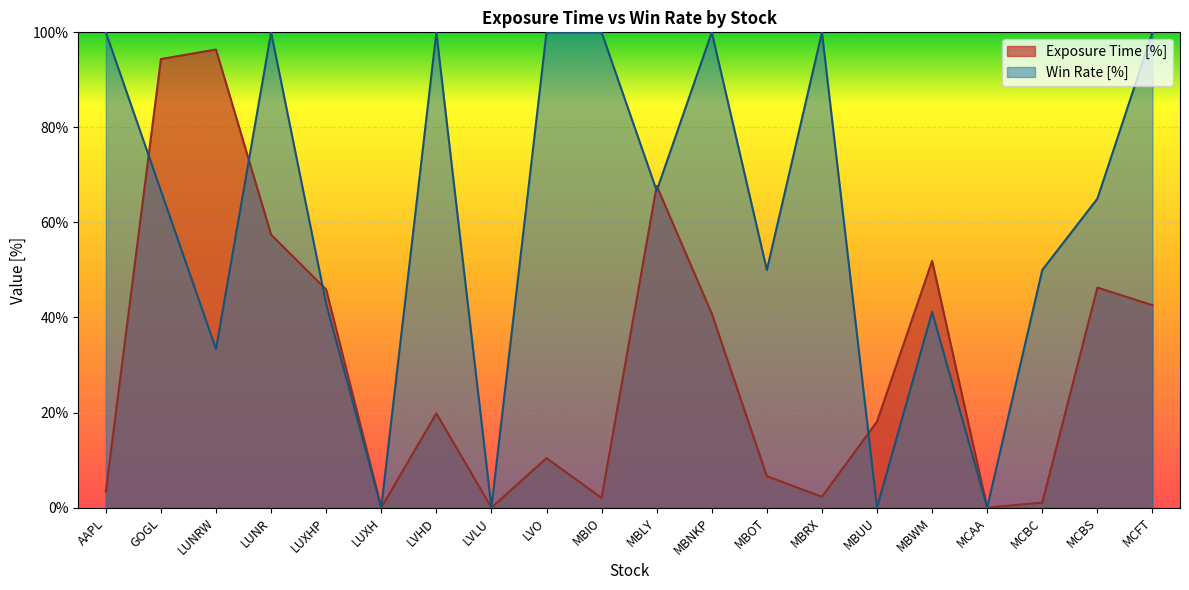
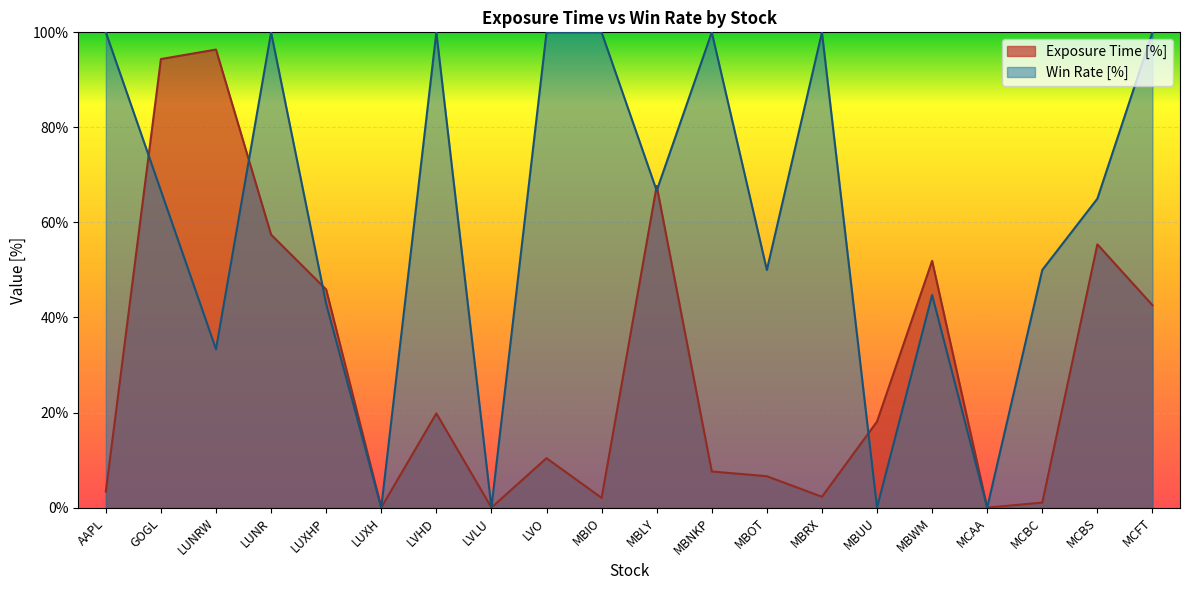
  {
    "Exposure Time [%]": {
      "AAPL": "3%",
      "GOGL": "94%",
      "LUNRW": "96%",
      "LUNR": "57%",
      "LUXHP": "46%",
      "LVHD": "20%",
      "LVO": "10%",
      "MBIO": "2%",
      "MBLY": "68%",
-     "MBNKP": "41%",
+     "MBNKP": "8%",
      "MBOT": "7%",
      "MBRX": "2%",
      "MBUU": "18%",
      "MBWM": "52%",
      "MCBC": "1%",
-     "MCBS": "46%",
+     "MCBS": "55%",
      "MCFT": "43%"
    },
    "Win Rate [%]": {
      "AAPL": "100%",
      "GOGL": "67%",
      "LUNRW": "33%",
      "LUNR": "100%",
      "LUXHP": "43%",
      "LVHD": "100%",
      "LVO": "100%",
      "MBIO": "100%",
      "MBLY": "67%",
      "MBNKP": "100%",
      "MBOT": "50%",
      "MBRX": "100%",
      "MBUU": "0%",
-     "MBWM": "41%",
+     "MBWM": "45%",
      "MCBC": "50%",
      "MCBS": "65%",
      "MCFT": "100%"
    }
  }
